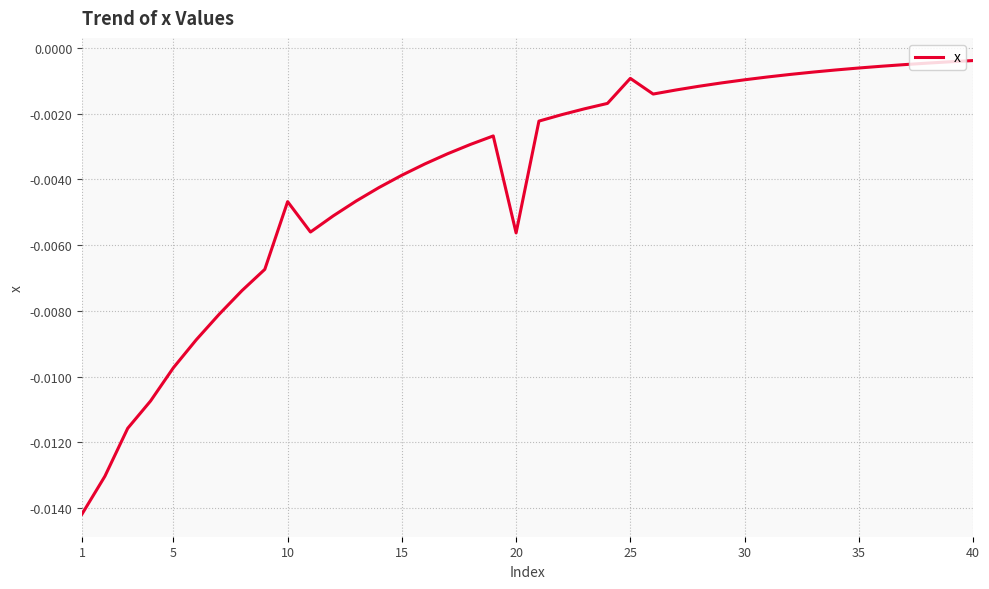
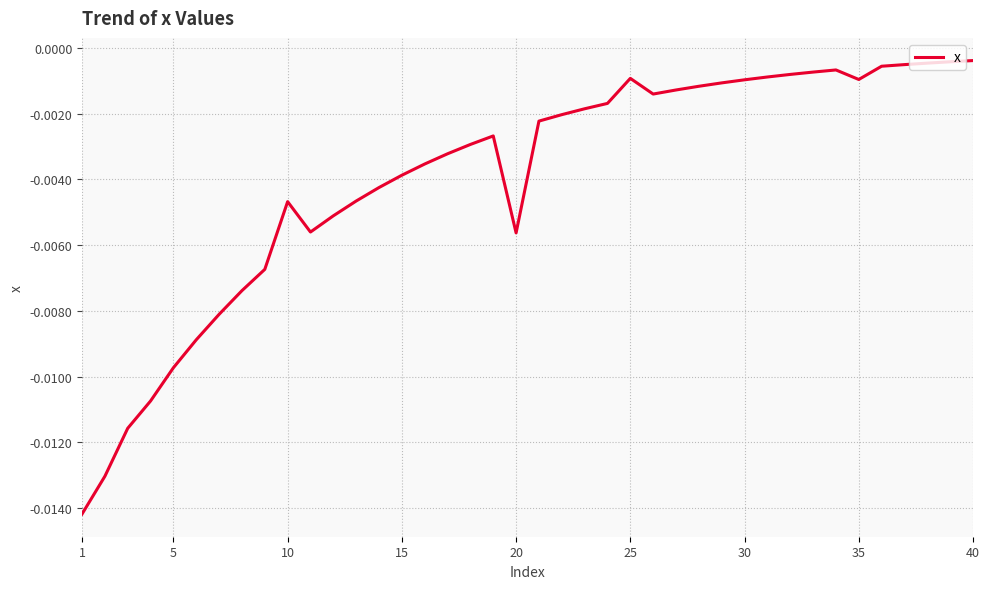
  {
    "1": -0.0142,
    "5": -0.0097,
    "10": -0.0047,
    "15": -0.0039,
    "20": -0.0056,
    "25": -0.0009,
    "30": -0.0010,
-   "35": -0.0006,
+   "35": -0.0010,
    "40": -0.0004
  }
